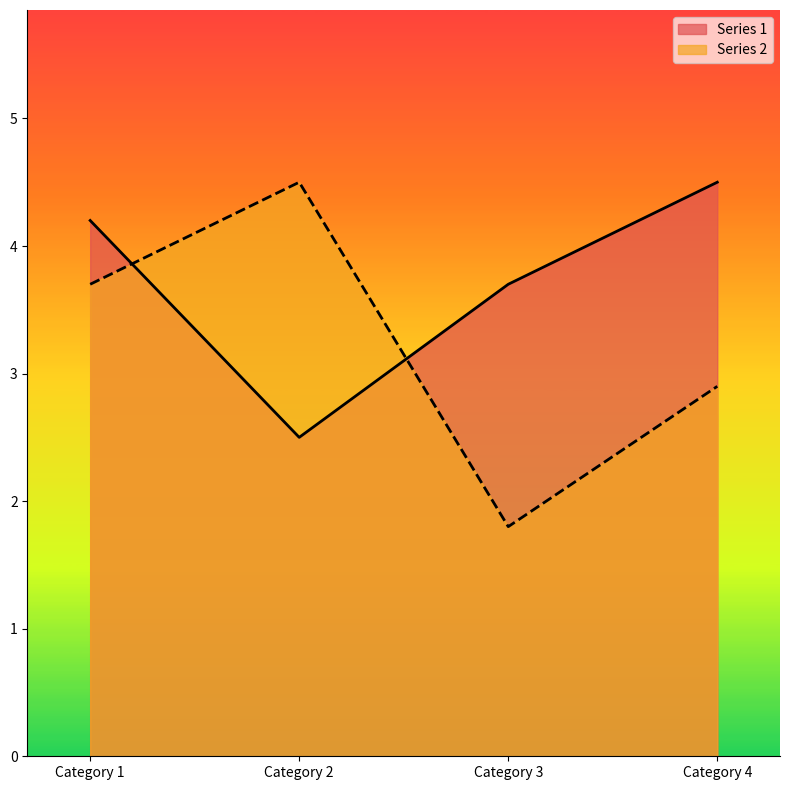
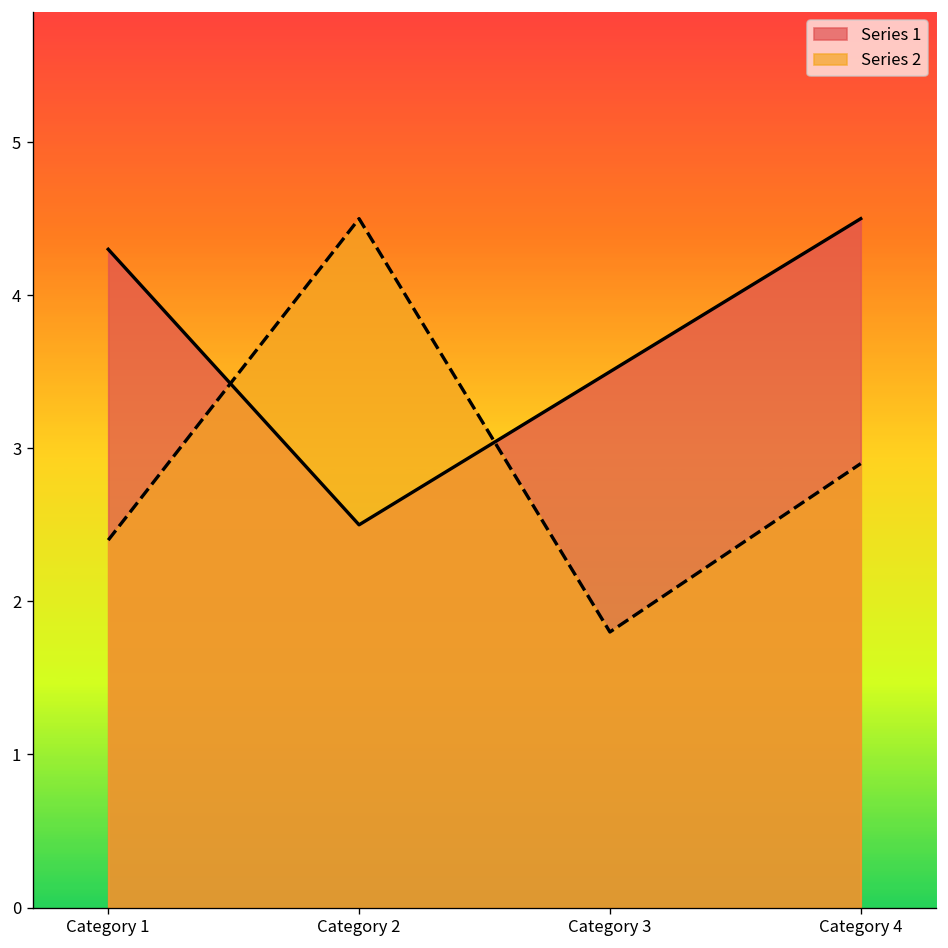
  {
    "Series 1": {
-     "Category 1": 4.2,
+     "Category 1": 4.3,
      "Category 2": 2.5,
-     "Category 3": 3.7,
+     "Category 3": 3.5,
      "Category 4": 4.5
    },
    "Series 2": {
-     "Category 1": 3.7,
+     "Category 1": 2.4,
      "Category 2": 4.5,
      "Category 3": 1.8,
      "Category 4": 2.9
    }
  }
